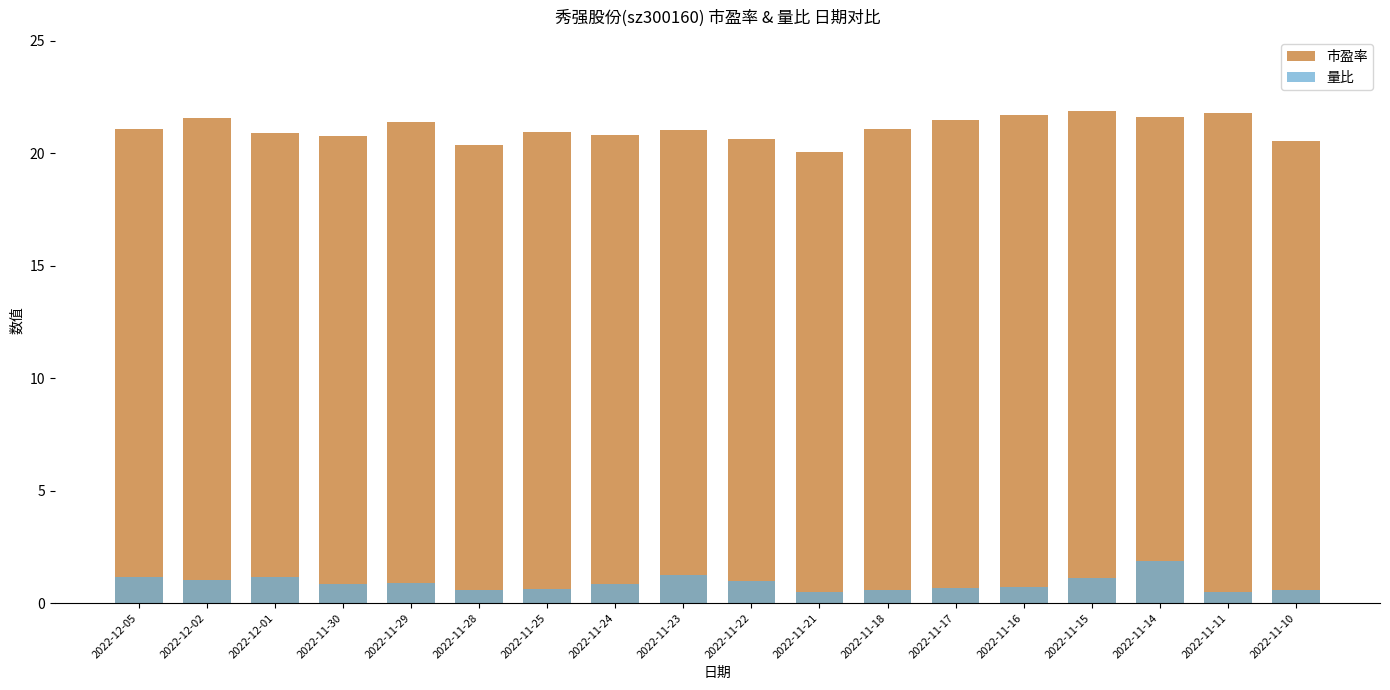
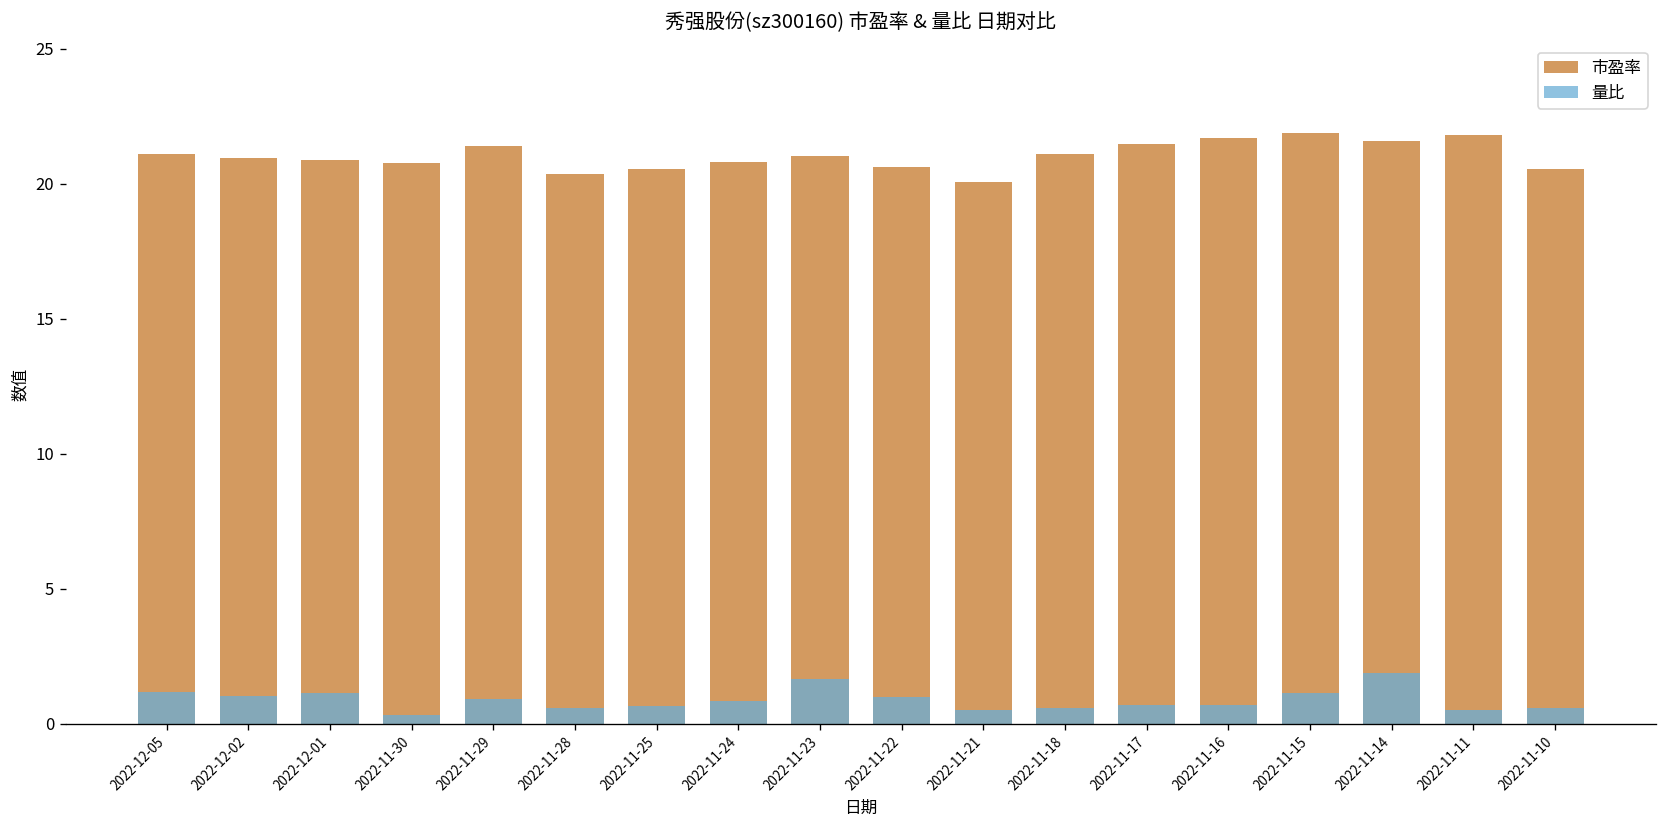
  {
    "市盈率": {
      "2022-12-05": 21.1,
-     "2022-12-02": 21.6,
+     "2022-12-02": 21.0,
      "2022-12-01": 20.9,
      "2022-11-30": 20.8,
      "2022-11-29": 21.4,
      "2022-11-28": 20.4,
-     "2022-11-25": 20.9,
+     "2022-11-25": 20.6,
      "2022-11-24": 20.8,
      "2022-11-23": 21.0,
      "2022-11-22": 20.6,
      "2022-11-21": 20.1,
      "2022-11-18": 21.1,
      "2022-11-17": 21.5,
      "2022-11-16": 21.7,
      "2022-11-15": 21.9,
      "2022-11-14": 21.6,
      "2022-11-11": 21.8,
      "2022-11-10": 20.5
    },
    "量比": {
-     "2022-11-30": 0.8,
-     "2022-11-23": 1.2
+     "2022-11-30": 0.3,
+     "2022-11-23": 1.6
    }
  }
